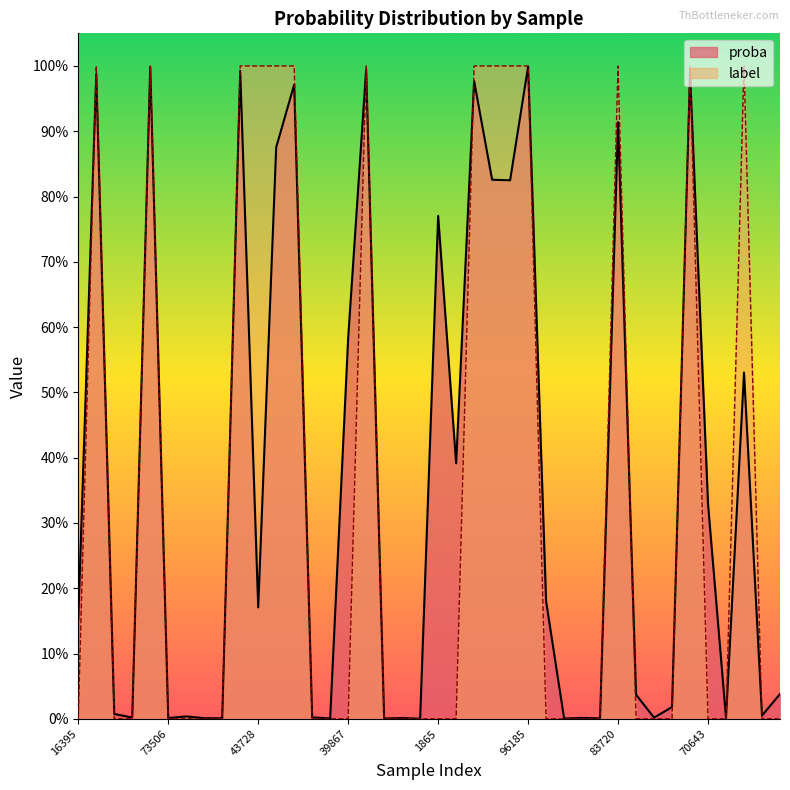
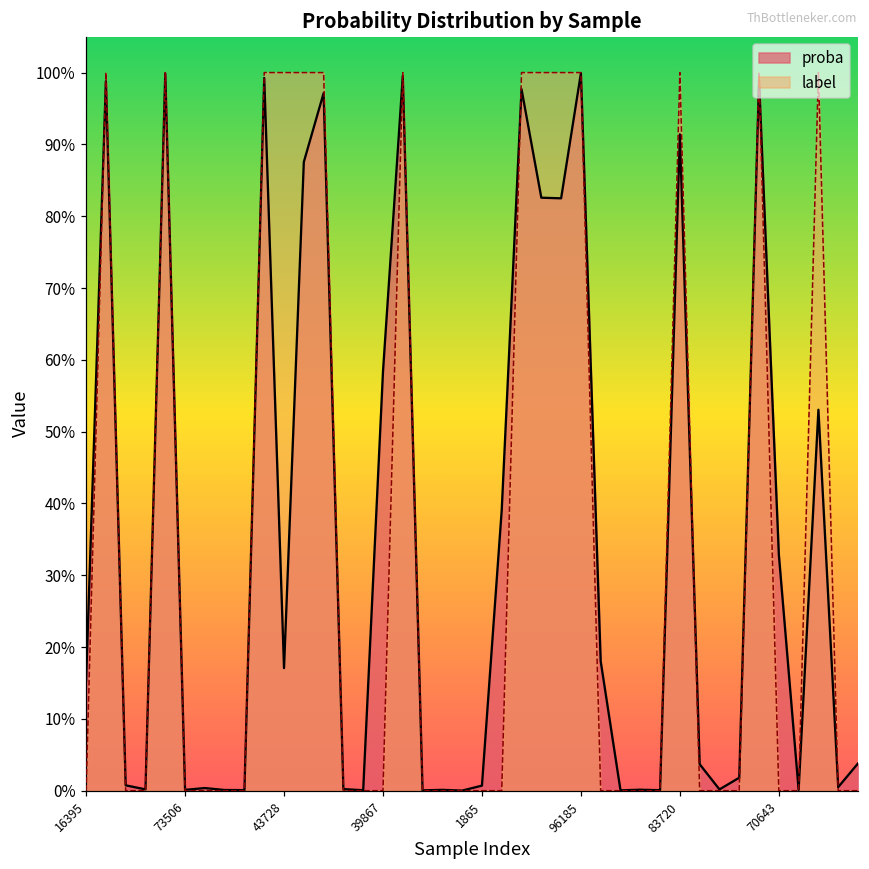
  {
    "proba": {
      "16395": "15%",
      "43728": "17%",
      "39867": "58%",
-     "1865": "77%",
+     "1865": "1%",
      "83720": "91%",
      "70643": "33%"
    },
    "label": {
      "16395": "0%",
      "43728": "100%",
      "39867": "0%",
      "1865": "0%",
      "83720": "100%",
      "70643": "0%"
    }
  }
